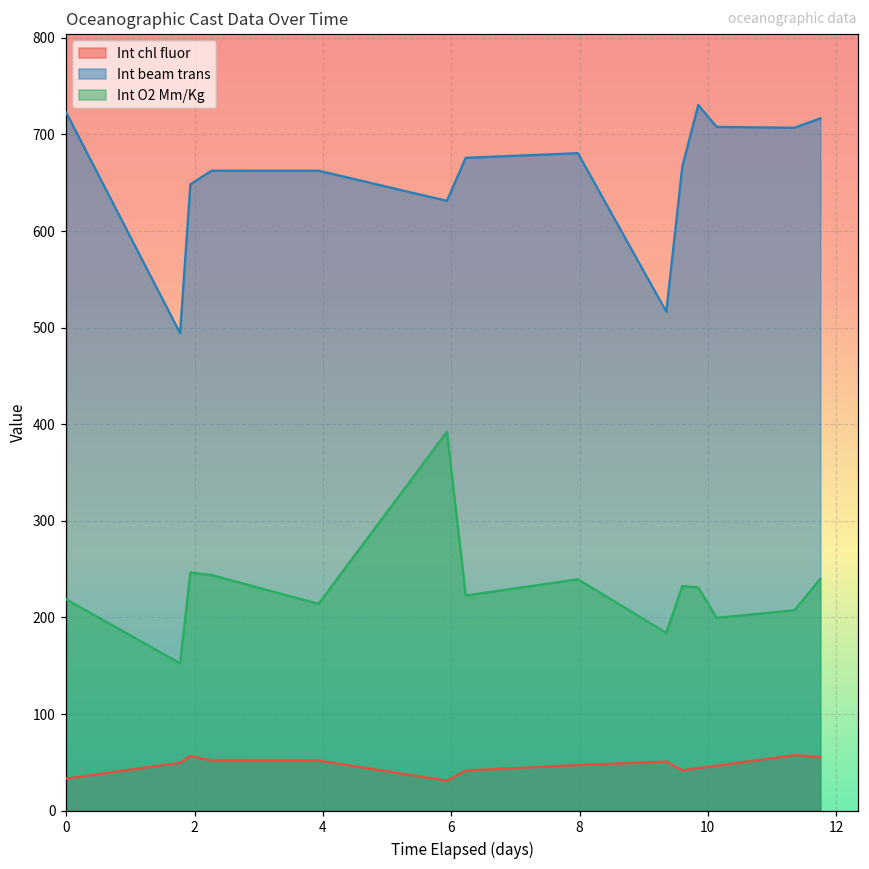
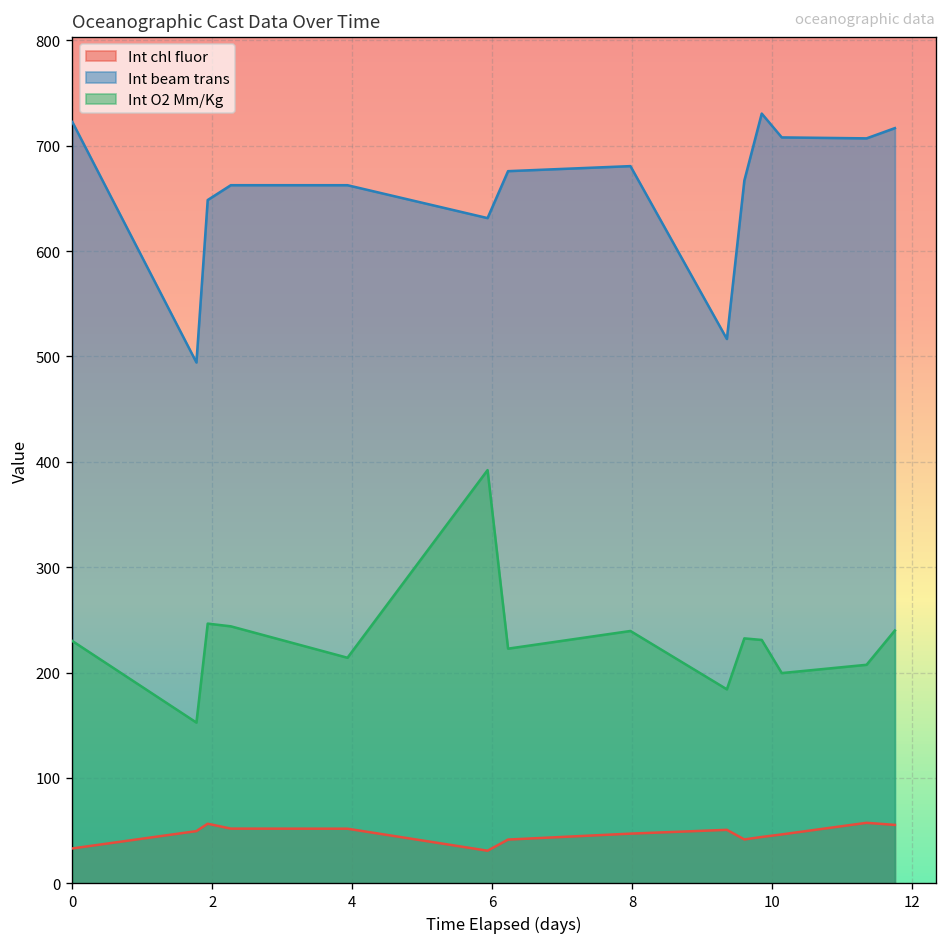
  {
    "Int chl fluor": {
      "0": 30
    },
    "Int beam trans": {
      "0": 720
    },
    "Int O2 Mm/Kg": {
-     "0": 220
+     "0": 230
    }
  }
